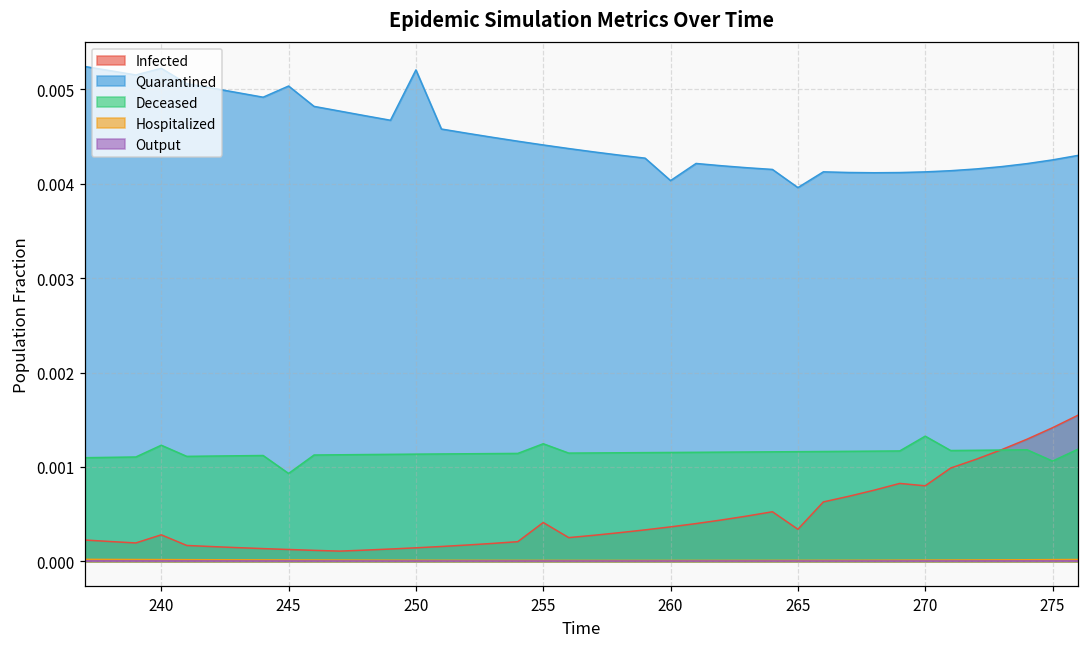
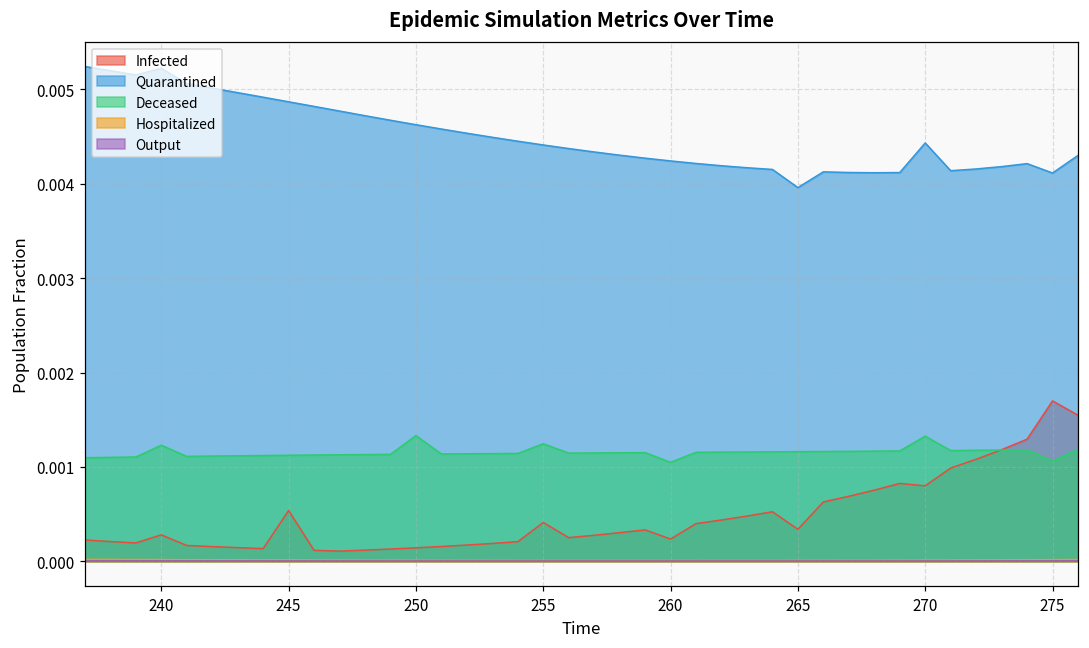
  {
    "Infected": {
      "240": 0.0003,
-     "245": 0.0001,
+     "245": 0.0005,
      "250": 0.0001,
      "255": 0.0004,
-     "260": 0.0004,
+     "260": 0.0002,
      "265": 0.0003,
      "270": 0.0008,
-     "275": 0.0014
+     "275": 0.0017
    },
    "Quarantined": {
-     "245": 0.0050,
-     "250": 0.0052,
+     "245": 0.0049,
+     "250": 0.0046,
      "255": 0.0044,
-     "260": 0.0040,
+     "260": 0.0042,
      "265": 0.0040,
-     "270": 0.0041,
-     "275": 0.0043
+     "270": 0.0044,
+     "275": 0.0041
    },
    "Deceased": {
      "240": 0.0012,
-     "245": 0.0009,
-     "250": 0.0011,
+     "245": 0.0011,
+     "250": 0.0013,
      "255": 0.0012,
-     "260": 0.0012,
+     "260": 0.0010,
      "265": 0.0012,
      "270": 0.0013,
      "275": 0.0011
    }
  }
